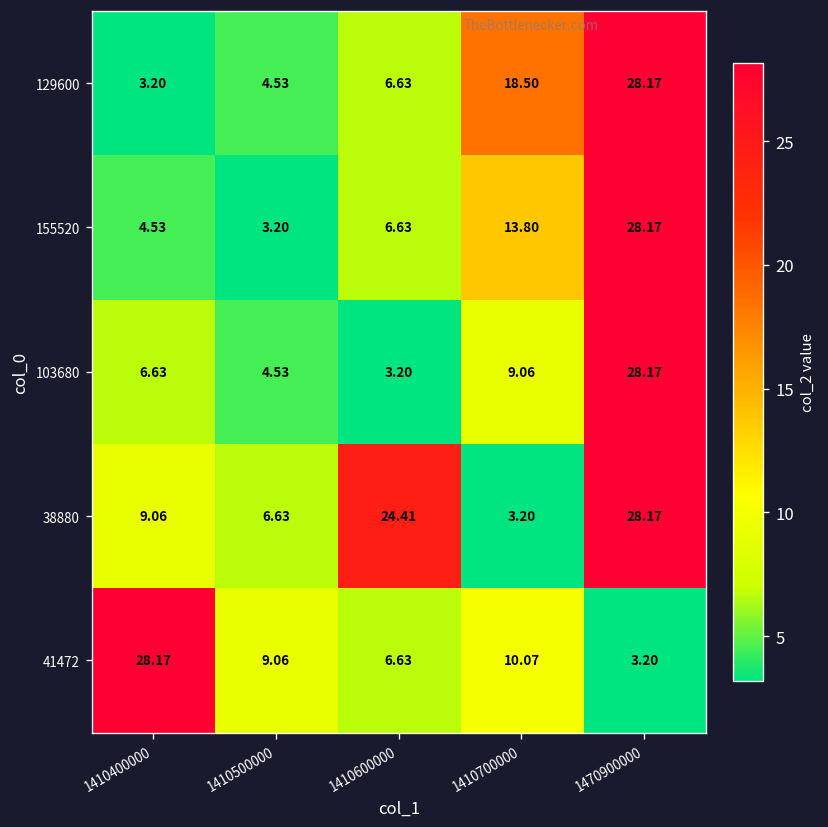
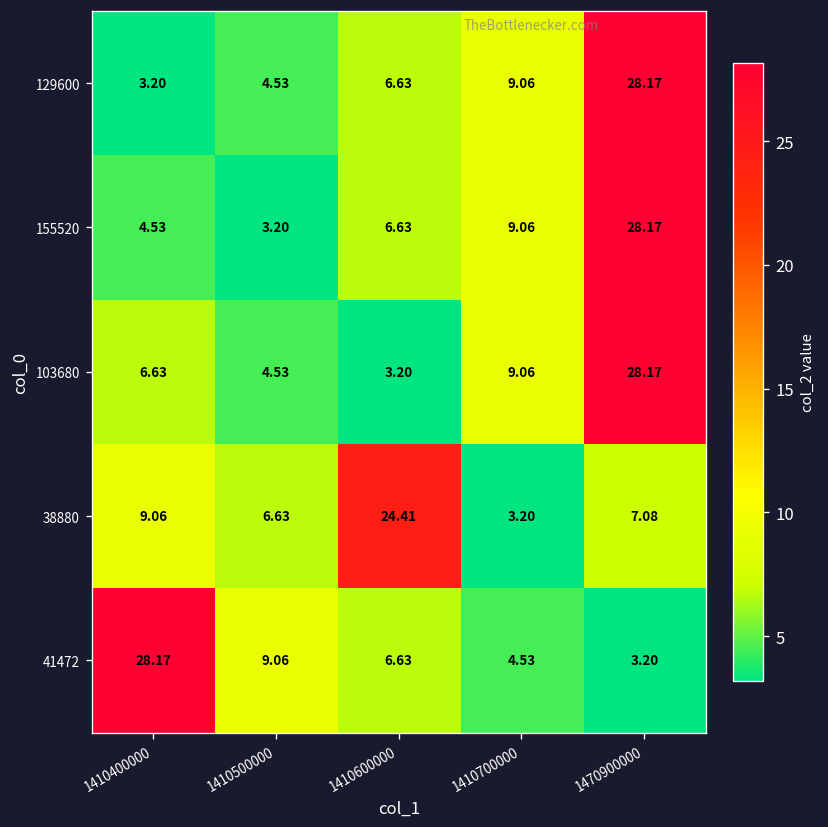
  {
    "129600": {
      "1410400000": 3.20,
      "1410500000": 4.53,
      "1410600000": 6.63,
-     "1410700000": 18.50,
+     "1410700000": 9.06,
      "1470900000": 28.17
    },
    "155520": {
      "1410400000": 4.53,
      "1410500000": 3.20,
      "1410600000": 6.63,
-     "1410700000": 13.80,
+     "1410700000": 9.06,
      "1470900000": 28.17
    },
    "103680": {
      "1410400000": 6.63,
      "1410500000": 4.53,
      "1410600000": 3.20,
      "1410700000": 9.06,
      "1470900000": 28.17
    },
    "38880": {
      "1410400000": 9.06,
      "1410500000": 6.63,
      "1410600000": 24.41,
      "1410700000": 3.20,
-     "1470900000": 28.17
+     "1470900000": 7.08
    },
    "41472": {
      "1410400000": 28.17,
      "1410500000": 9.06,
      "1410600000": 6.63,
-     "1410700000": 10.07,
+     "1410700000": 4.53,
      "1470900000": 3.20
    }
  }
